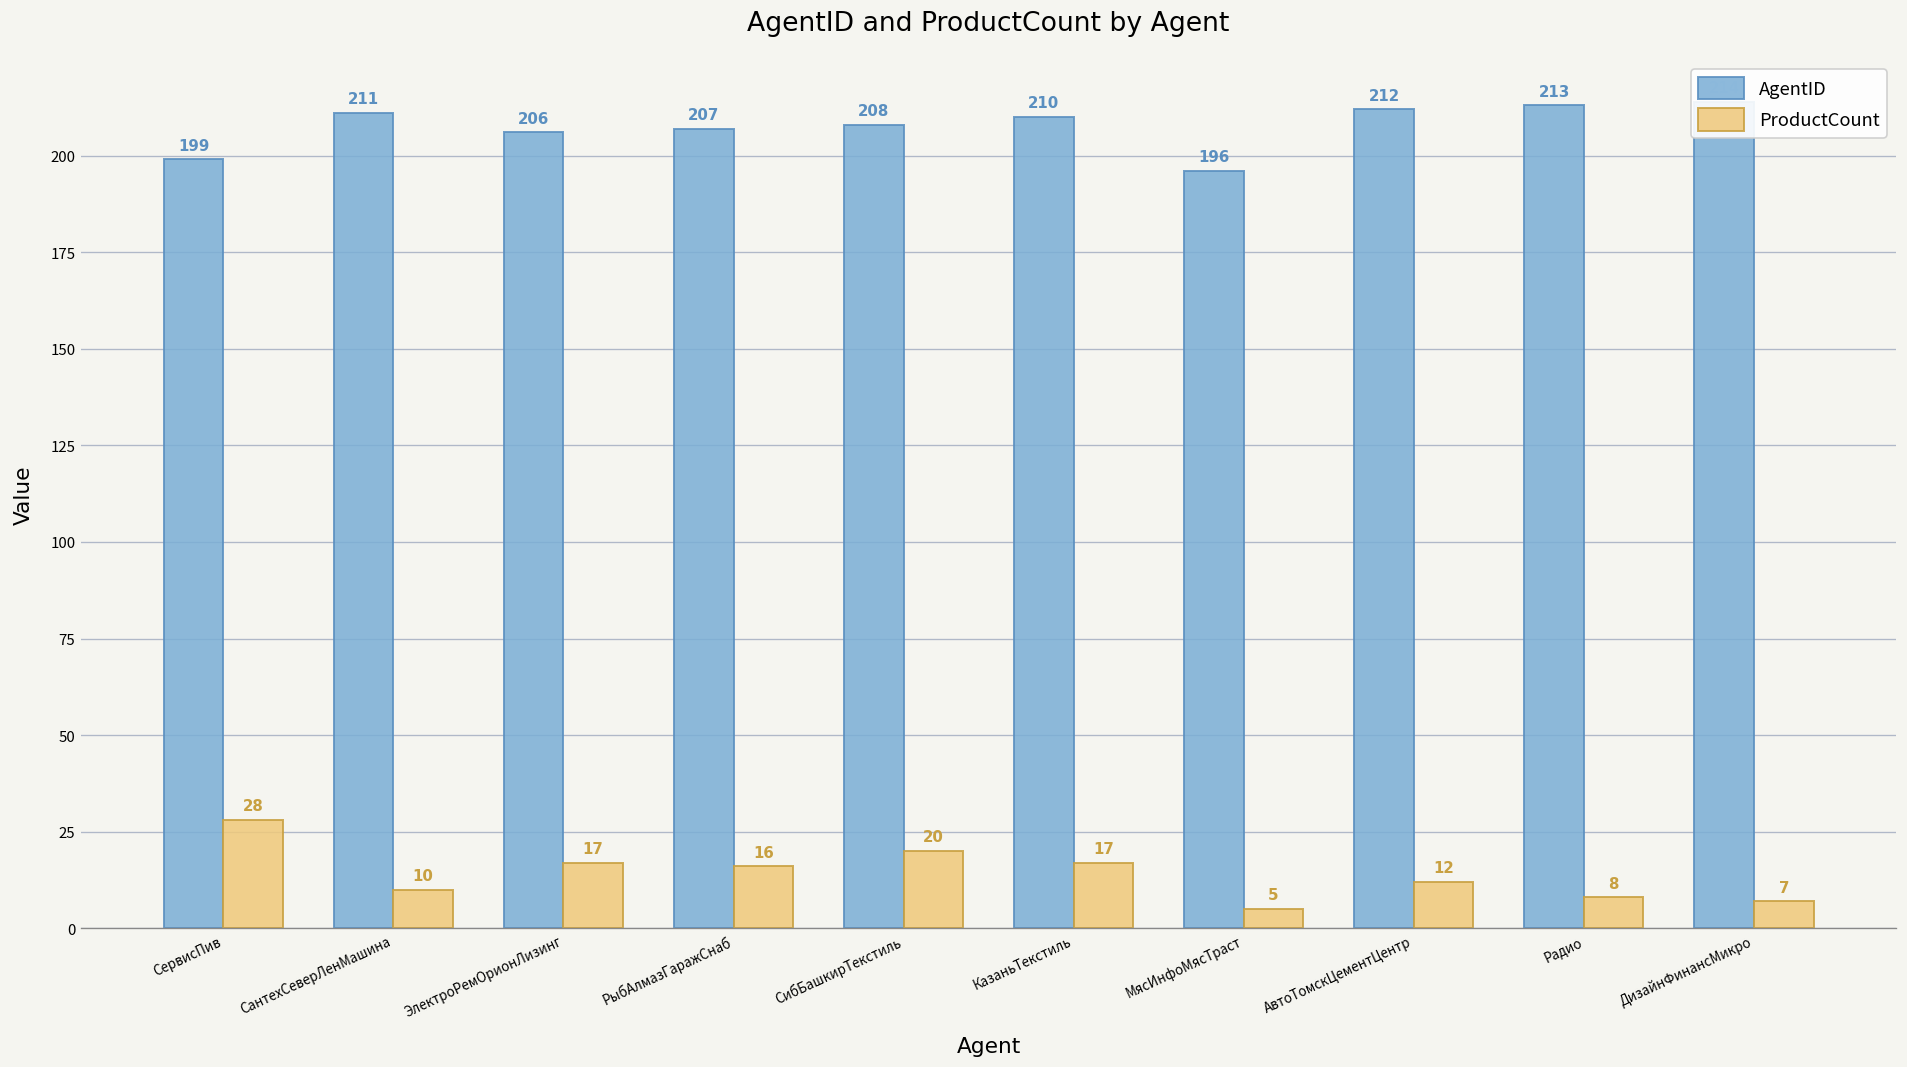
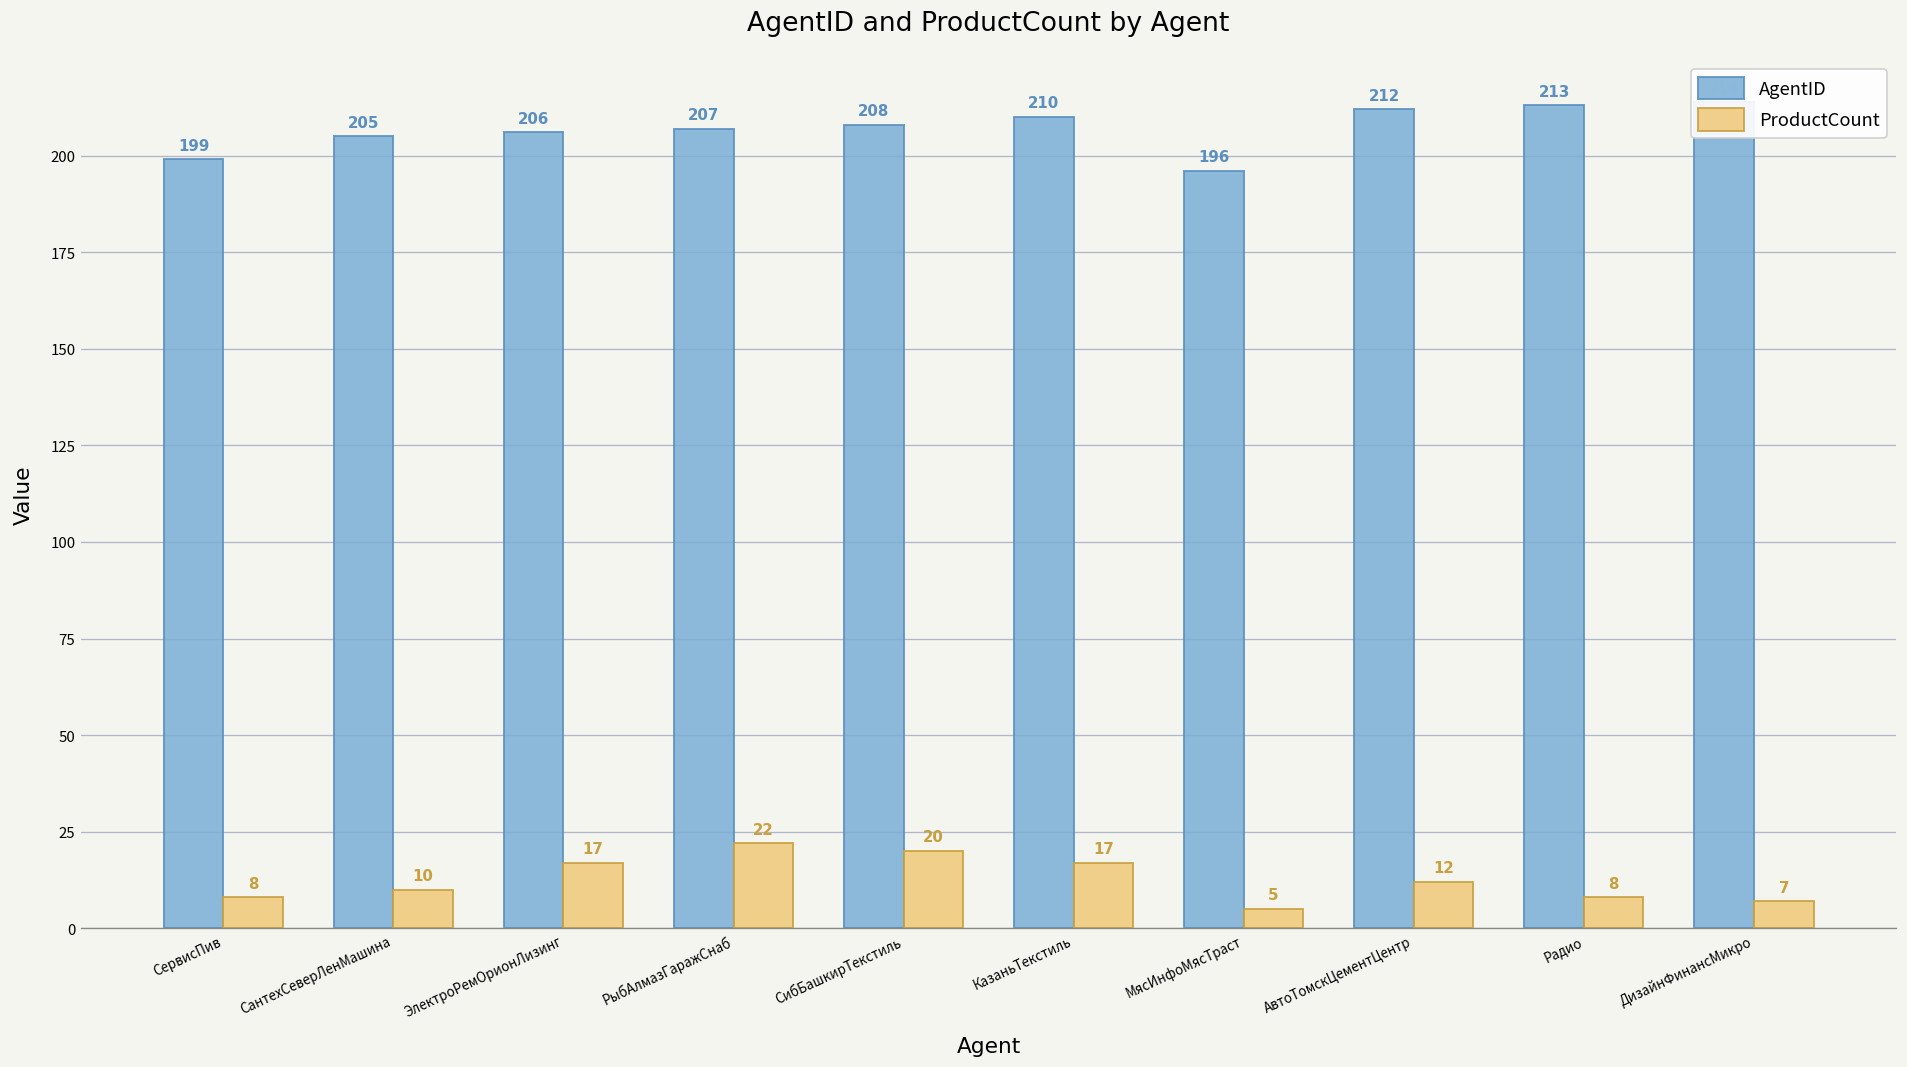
  {
    "AgentID": {
      "СервисПив": 199,
-     "СантехСеверЛенМашина": 211,
+     "СантехСеверЛенМашина": 205,
      "ЭлектроРемОрионЛизинг": 206,
      "РыбАлмазГаражСнаб": 207,
      "CибБашкирТекстиль": 208,
      "КазаньТекстиль": 210,
      "МясИнфоМясТраст": 196,
      "АвтоТомскЦементЦентр": 212,
      "Радио": 213
    },
    "ProductCount": {
-     "СервисПив": 28,
+     "СервисПив": 8,
      "СантехСеверЛенМашина": 10,
      "ЭлектроРемОрионЛизинг": 17,
-     "РыбАлмазГаражСнаб": 16,
+     "РыбАлмазГаражСнаб": 22,
      "CибБашкирТекстиль": 20,
      "КазаньТекстиль": 17,
      "МясИнфоМясТраст": 5,
      "АвтоТомскЦементЦентр": 12,
      "Радио": 8,
      "ДизайнФинансМикро": 7
    }
  }
